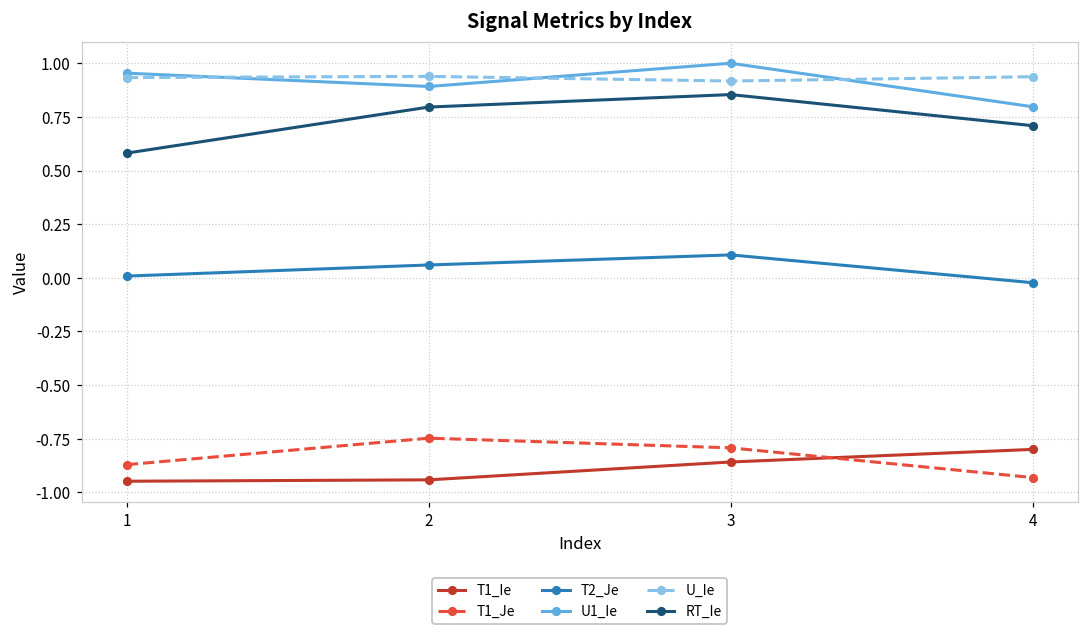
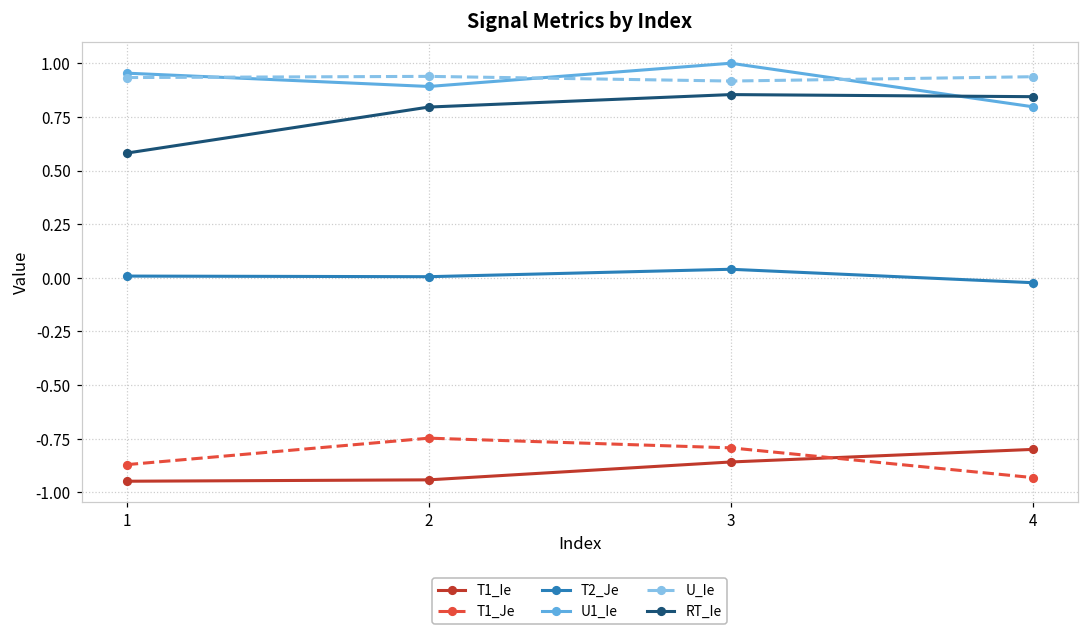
  {
    "T2_Je": {
      "1": 0.01,
-     "2": 0.06,
-     "3": 0.11,
+     "2": 0.01,
+     "3": 0.04,
      "4": -0.02
    },
    "RT_Ie": {
      "1": 0.58,
      "2": 0.80,
      "3": 0.85,
-     "4": 0.71
+     "4": 0.84
    }
  }
